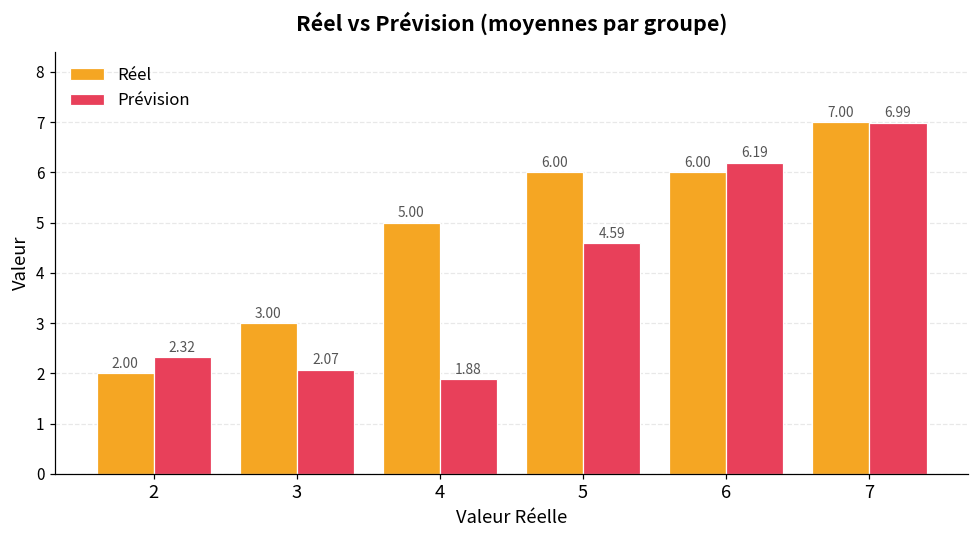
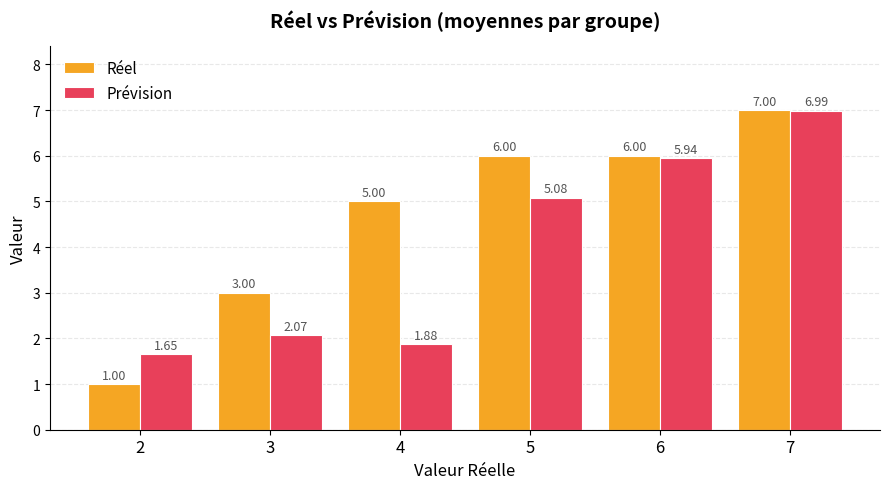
  {
    "Réel": {
-     "2": 2.00,
+     "2": 1.00,
      "3": 3.00,
      "4": 5.00,
      "5": 6.00,
      "6": 6.00,
      "7": 7.00
    },
    "Prévision": {
-     "2": 2.32,
+     "2": 1.65,
      "3": 2.07,
      "4": 1.88,
-     "5": 4.59,
-     "6": 6.19,
+     "5": 5.08,
+     "6": 5.94,
      "7": 6.99
    }
  }
